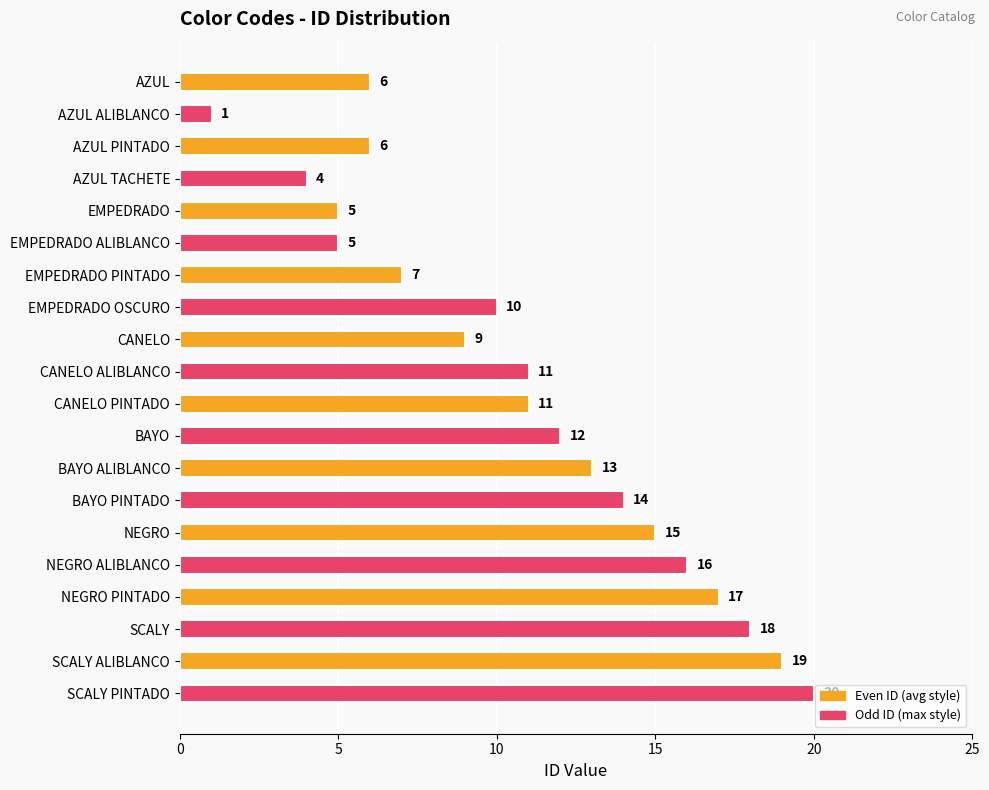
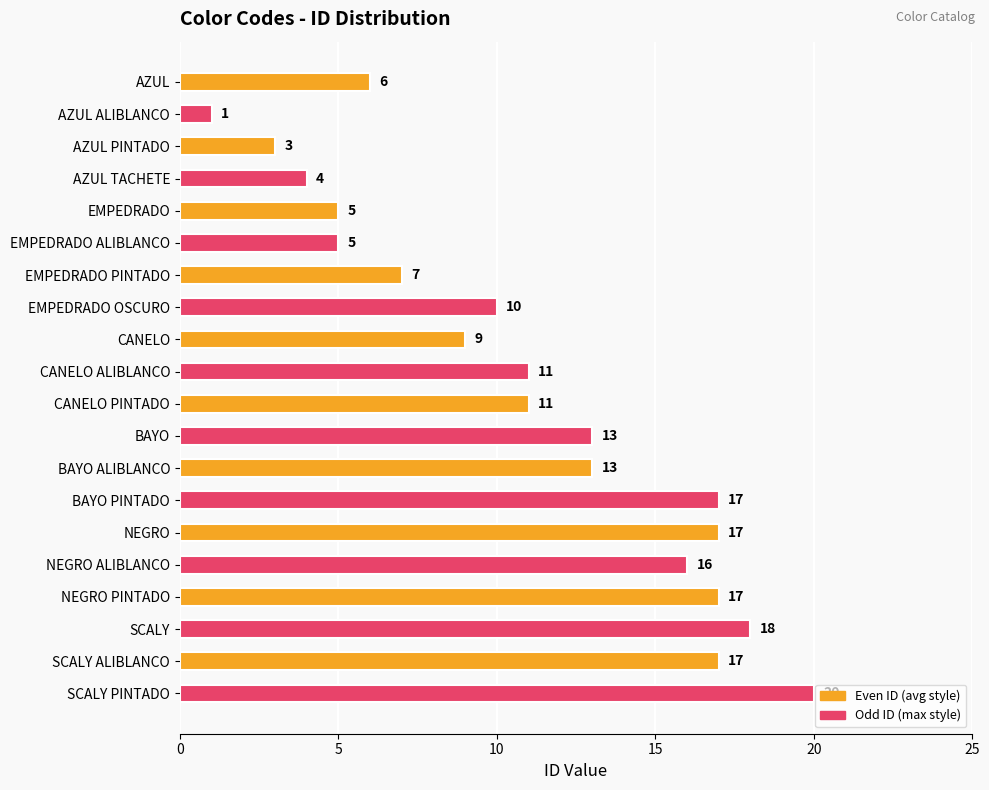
  {
    "AZUL": 6,
    "AZUL ALIBLANCO": 1,
-   "AZUL PINTADO": 6,
+   "AZUL PINTADO": 3,
    "AZUL TACHETE": 4,
    "EMPEDRADO": 5,
    "EMPEDRADO ALIBLANCO": 5,
    "EMPEDRADO PINTADO": 7,
    "EMPEDRADO OSCURO": 10,
    "CANELO": 9,
    "CANELO ALIBLANCO": 11,
    "CANELO PINTADO": 11,
-   "BAYO": 12,
+   "BAYO": 13,
    "BAYO ALIBLANCO": 13,
-   "BAYO PINTADO": 14,
-   "NEGRO": 15,
+   "BAYO PINTADO": 17,
+   "NEGRO": 17,
    "NEGRO ALIBLANCO": 16,
    "NEGRO PINTADO": 17,
    "SCALY": 18,
-   "SCALY ALIBLANCO": 19
+   "SCALY ALIBLANCO": 17
  }
